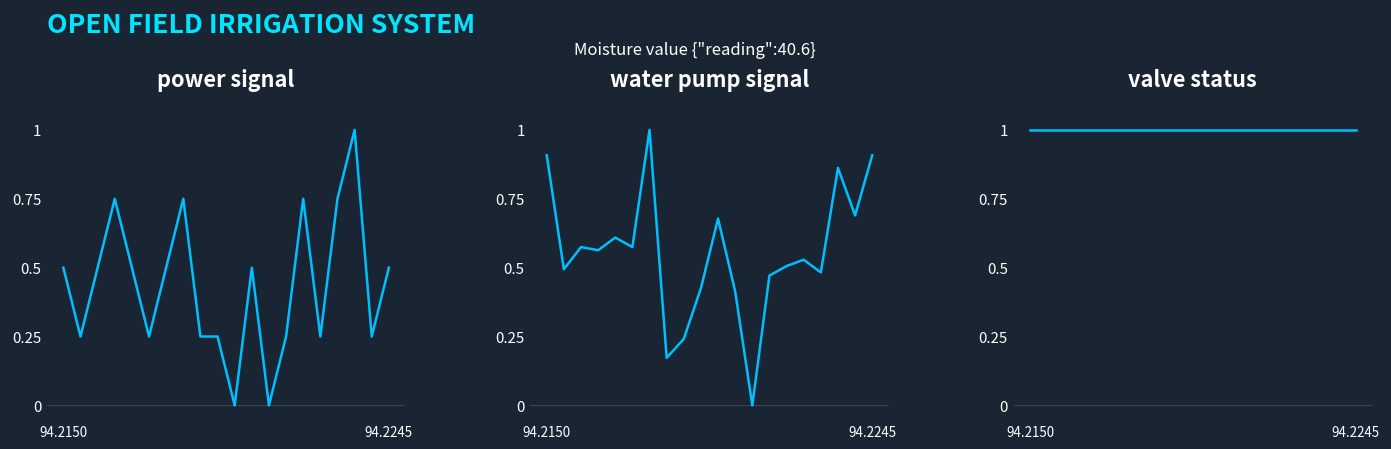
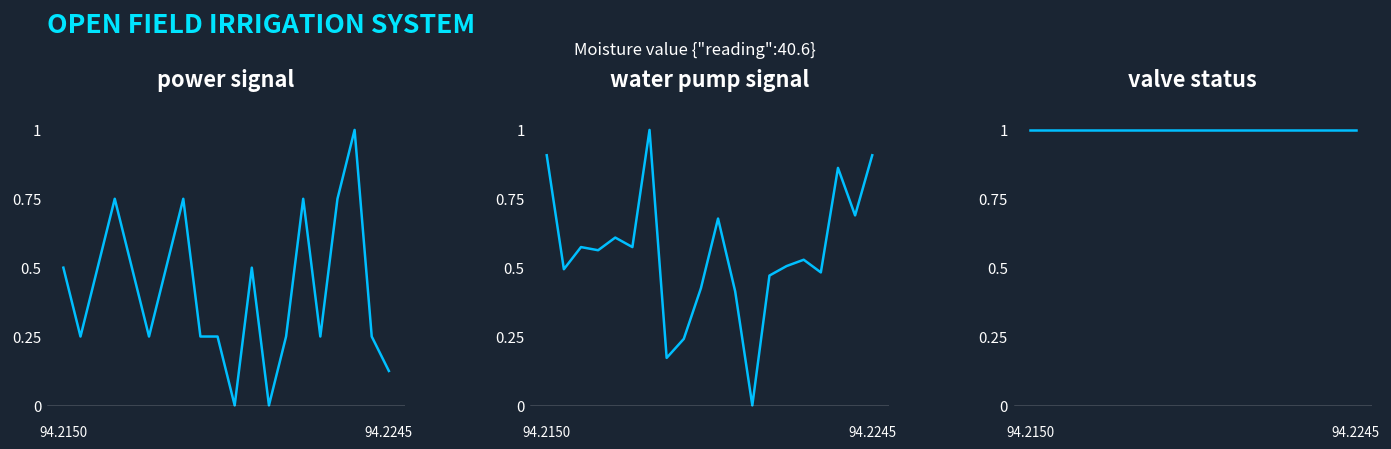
  {
    "power signal": {
      "94.2150": 0.50,
-     "94.2245": 0.50
+     "94.2245": 0.13
    },
    "water pump signal": {
      "94.2150": 0.91,
      "94.2245": 0.91
    },
    "valve status": {
      "94.2150": 1.00,
      "94.2245": 1.00
    }
  }
